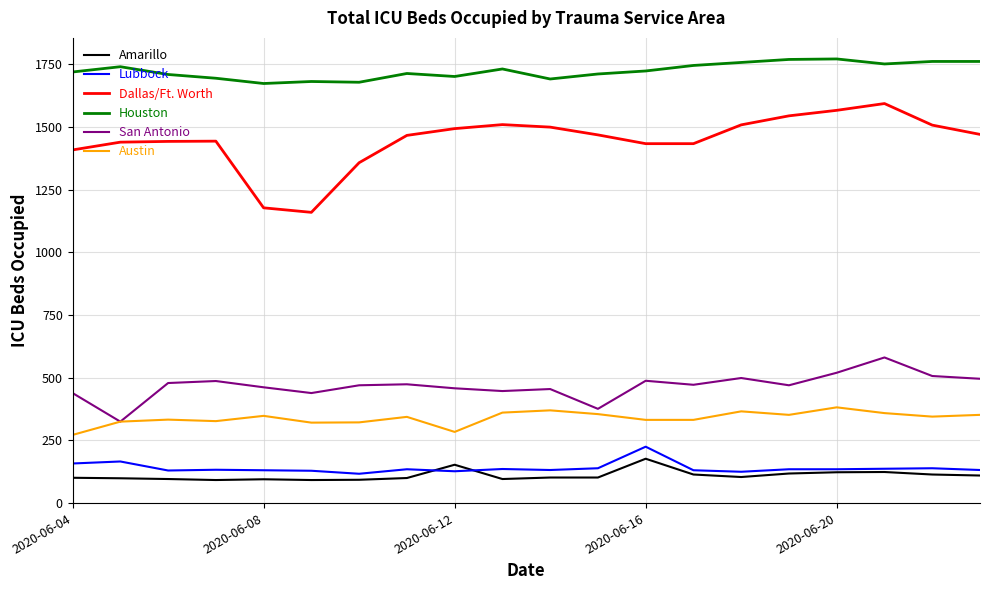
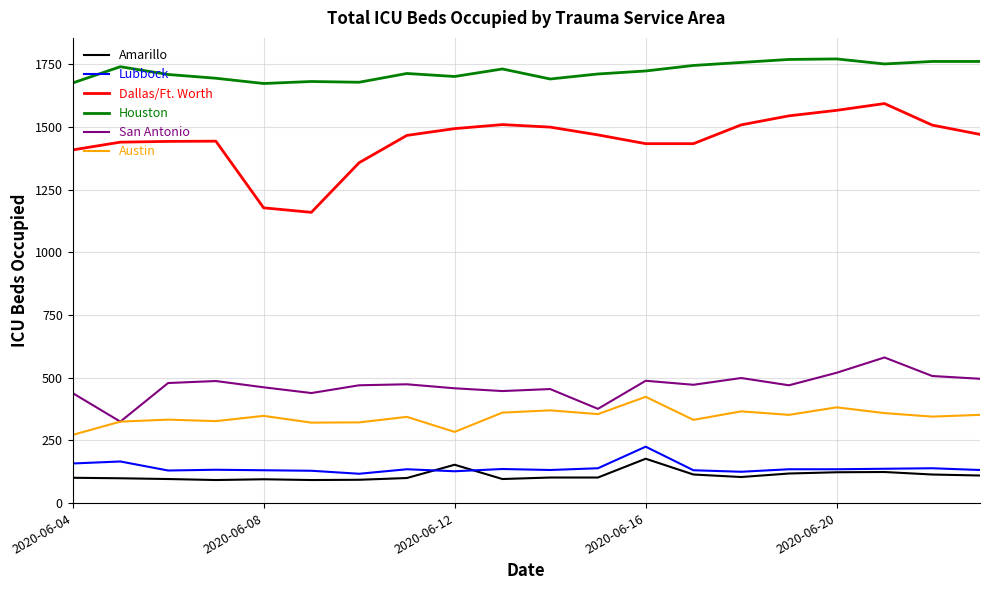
  {
    "Amarillo": {
      "2020-06-04": 100,
      "2020-06-08": 100,
      "2020-06-12": 150,
      "2020-06-16": 180,
      "2020-06-20": 120
    },
    "Lubbock": {
      "2020-06-04": 160,
      "2020-06-08": 130,
      "2020-06-12": 130,
      "2020-06-16": 230,
      "2020-06-20": 140
    },
    "Dallas/Ft. Worth": {
      "2020-06-04": 1410,
      "2020-06-08": 1180,
      "2020-06-12": 1490,
      "2020-06-16": 1430,
      "2020-06-20": 1570
    },
    "Houston": {
-     "2020-06-04": 1720,
+     "2020-06-04": 1680,
      "2020-06-08": 1670,
      "2020-06-12": 1700,
      "2020-06-16": 1720,
      "2020-06-20": 1770
    },
    "San Antonio": {
      "2020-06-04": 440,
      "2020-06-08": 460,
      "2020-06-12": 460,
      "2020-06-16": 490,
      "2020-06-20": 520
    },
    "Austin": {
      "2020-06-04": 270,
      "2020-06-08": 350,
      "2020-06-12": 280,
-     "2020-06-16": 330,
+     "2020-06-16": 420,
      "2020-06-20": 380
    }
  }
